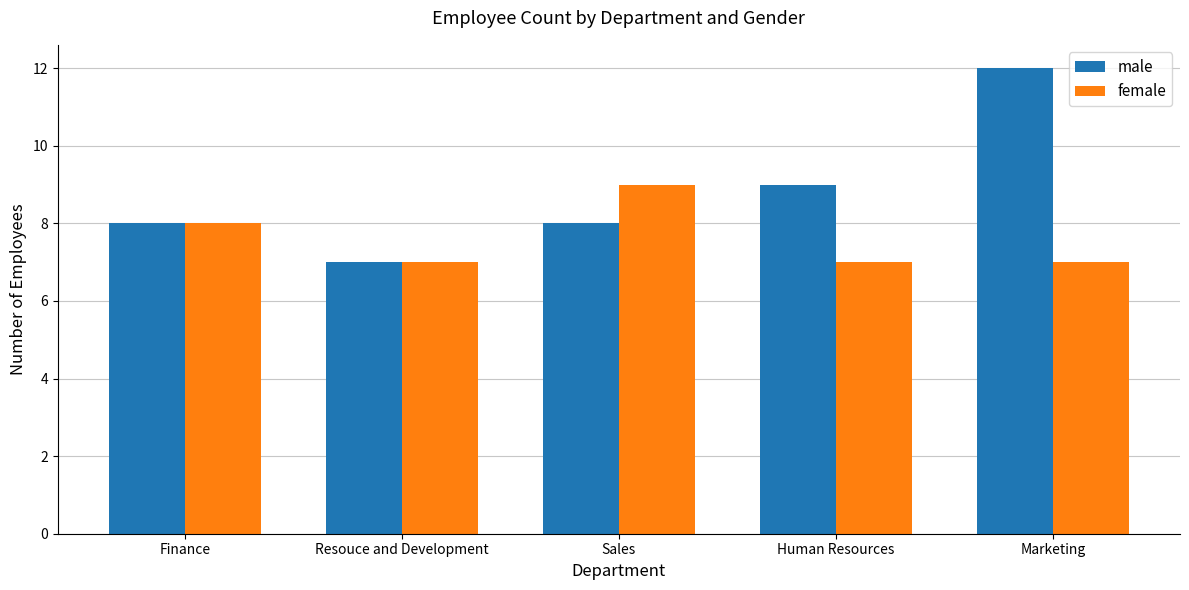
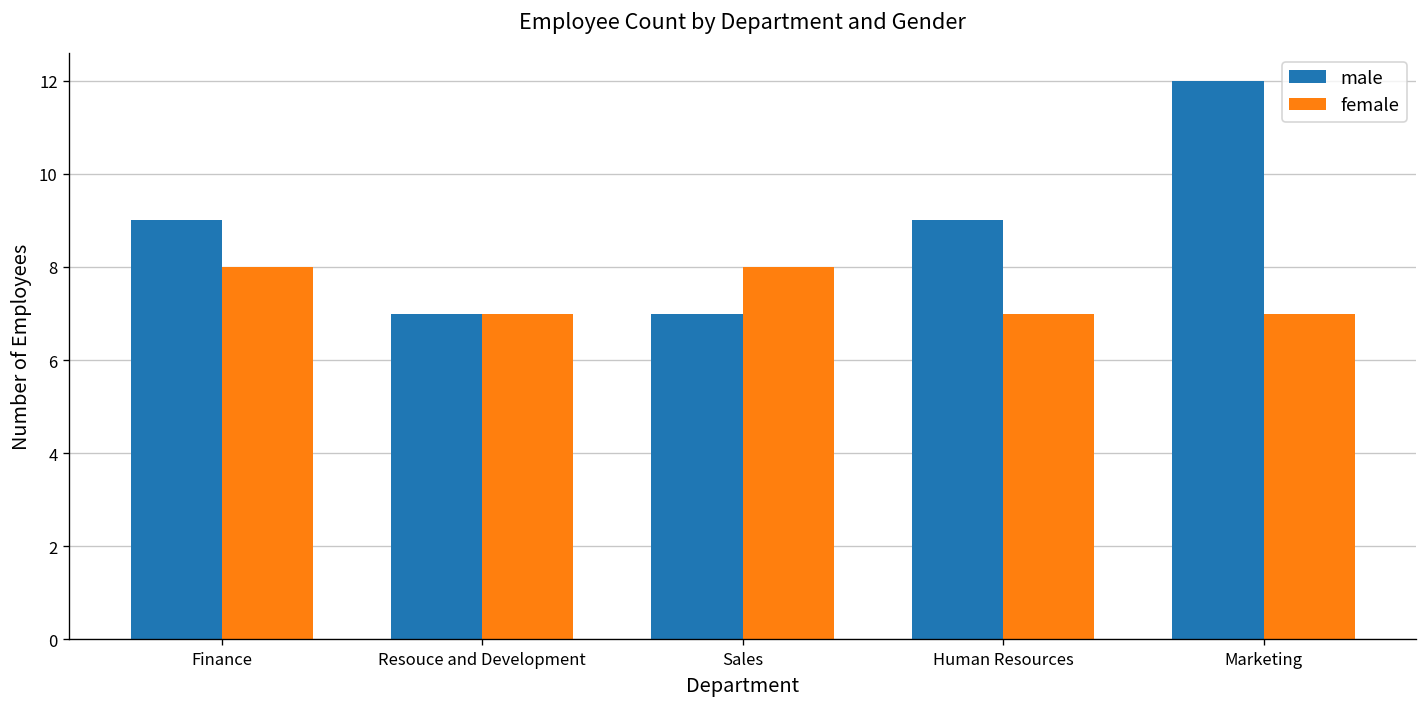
  {
    "male": {
-     "Finance": 8,
+     "Finance": 9,
      "Resouce and Development": 7,
-     "Sales": 8,
+     "Sales": 7,
      "Human Resources": 9,
      "Marketing": 12
    },
    "female": {
      "Finance": 8,
      "Resouce and Development": 7,
-     "Sales": 9,
+     "Sales": 8,
      "Human Resources": 7,
      "Marketing": 7
    }
  }
